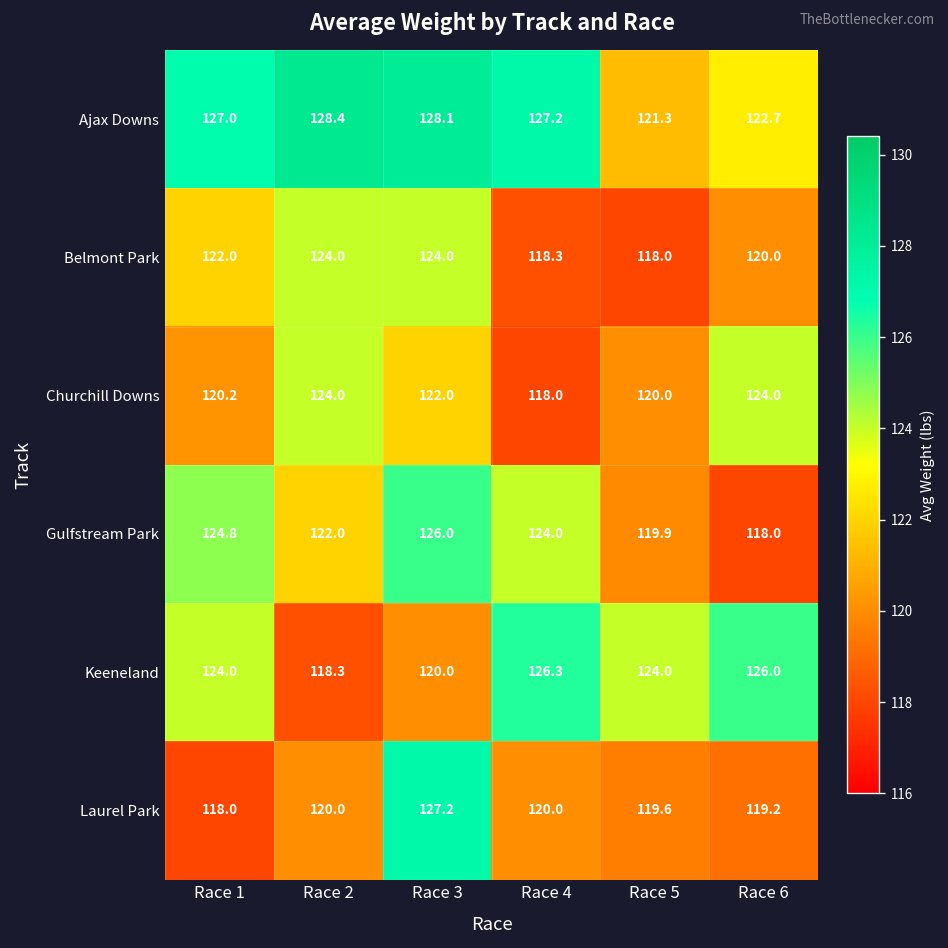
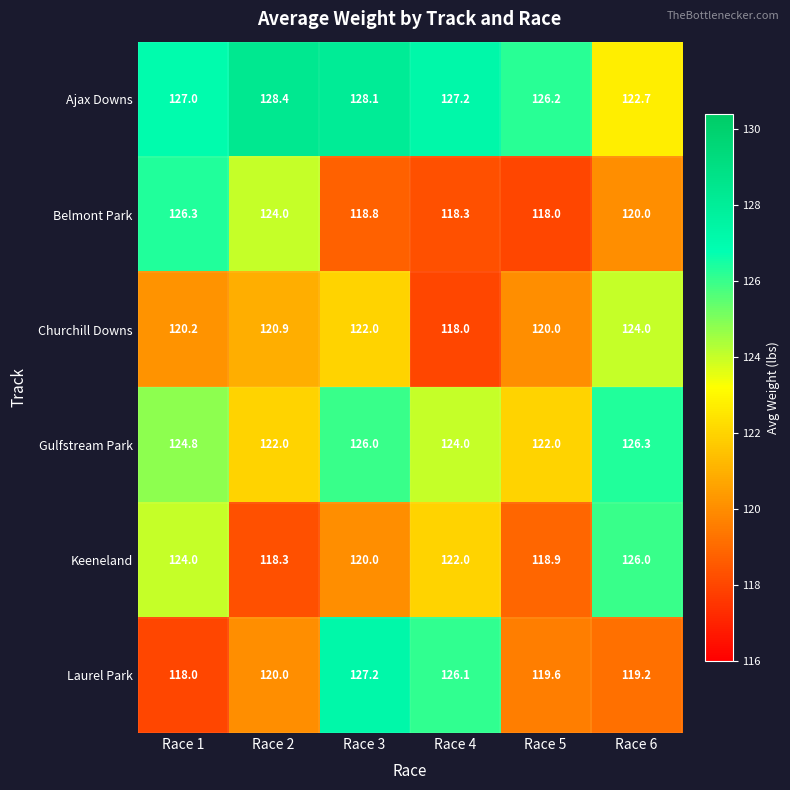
  {
    "Ajax Downs": {
      "Race 1": 127.0,
      "Race 2": 128.4,
      "Race 3": 128.1,
      "Race 4": 127.2,
-     "Race 5": 121.3,
+     "Race 5": 126.2,
      "Race 6": 122.7
    },
    "Belmont Park": {
-     "Race 1": 122.0,
+     "Race 1": 126.3,
      "Race 2": 124.0,
-     "Race 3": 124.0,
+     "Race 3": 118.8,
      "Race 4": 118.3,
      "Race 5": 118.0,
      "Race 6": 120.0
    },
    "Churchill Downs": {
      "Race 1": 120.2,
-     "Race 2": 124.0,
+     "Race 2": 120.9,
      "Race 3": 122.0,
      "Race 4": 118.0,
      "Race 5": 120.0,
      "Race 6": 124.0
    },
    "Gulfstream Park": {
      "Race 1": 124.8,
      "Race 2": 122.0,
      "Race 3": 126.0,
      "Race 4": 124.0,
-     "Race 5": 119.9,
-     "Race 6": 118.0
+     "Race 5": 122.0,
+     "Race 6": 126.3
    },
    "Keeneland": {
      "Race 1": 124.0,
      "Race 2": 118.3,
      "Race 3": 120.0,
-     "Race 4": 126.3,
-     "Race 5": 124.0,
+     "Race 4": 122.0,
+     "Race 5": 118.9,
      "Race 6": 126.0
    },
    "Laurel Park": {
      "Race 1": 118.0,
      "Race 2": 120.0,
      "Race 3": 127.2,
-     "Race 4": 120.0,
+     "Race 4": 126.1,
      "Race 5": 119.6,
      "Race 6": 119.2
    }
  }
